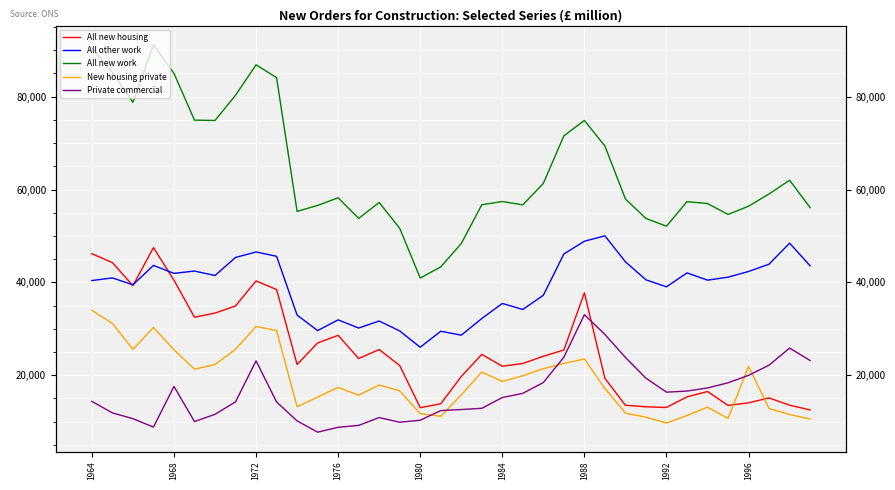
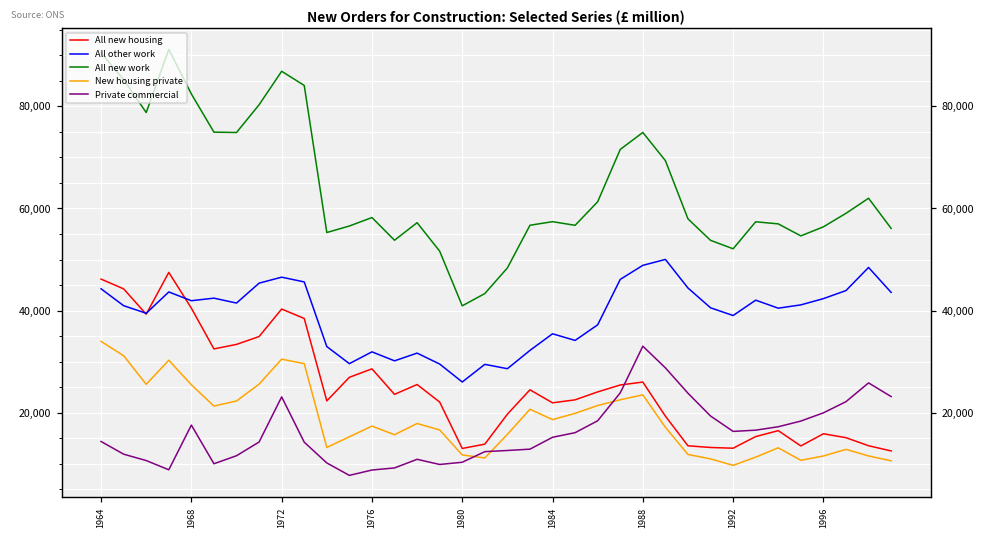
  {
    "All new housing": {
      "1964": "46,000",
      "1968": "40,000",
      "1972": "40,000",
      "1976": "29,000",
      "1980": "13,000",
      "1984": "22,000",
-     "1988": "38,000",
+     "1988": "26,000",
      "1992": "13,000",
-     "1996": "14,000"
+     "1996": "16,000"
    },
    "All other work": {
-     "1964": "40,000",
+     "1964": "44,000",
      "1968": "42,000",
      "1972": "47,000",
      "1976": "32,000",
      "1980": "26,000",
      "1984": "35,000",
      "1988": "49,000",
      "1992": "39,000",
      "1996": "42,000"
    },
    "All new work": {
-     "1968": "85,000",
+     "1968": "82,000",
      "1972": "87,000",
      "1976": "58,000",
      "1980": "41,000",
      "1984": "57,000",
      "1988": "75,000",
      "1992": "52,000",
      "1996": "56,000"
    },
    "New housing private": {
      "1964": "34,000",
      "1968": "25,000",
      "1972": "30,000",
      "1976": "17,000",
      "1980": "12,000",
      "1984": "19,000",
      "1988": "24,000",
      "1992": "10,000",
-     "1996": "22,000"
+     "1996": "12,000"
    },
    "Private commercial": {
      "1964": "14,000",
      "1968": "18,000",
      "1972": "23,000",
      "1976": "9,000",
      "1980": "10,000",
      "1984": "15,000",
      "1988": "33,000",
      "1992": "16,000",
      "1996": "20,000"
    }
  }
